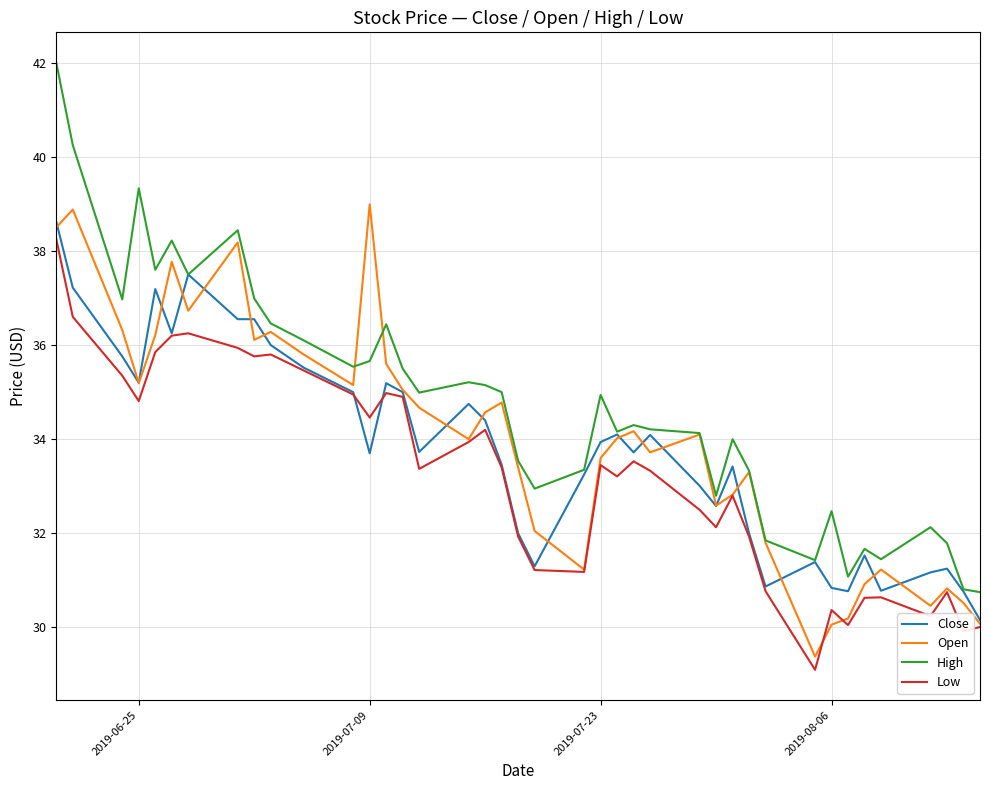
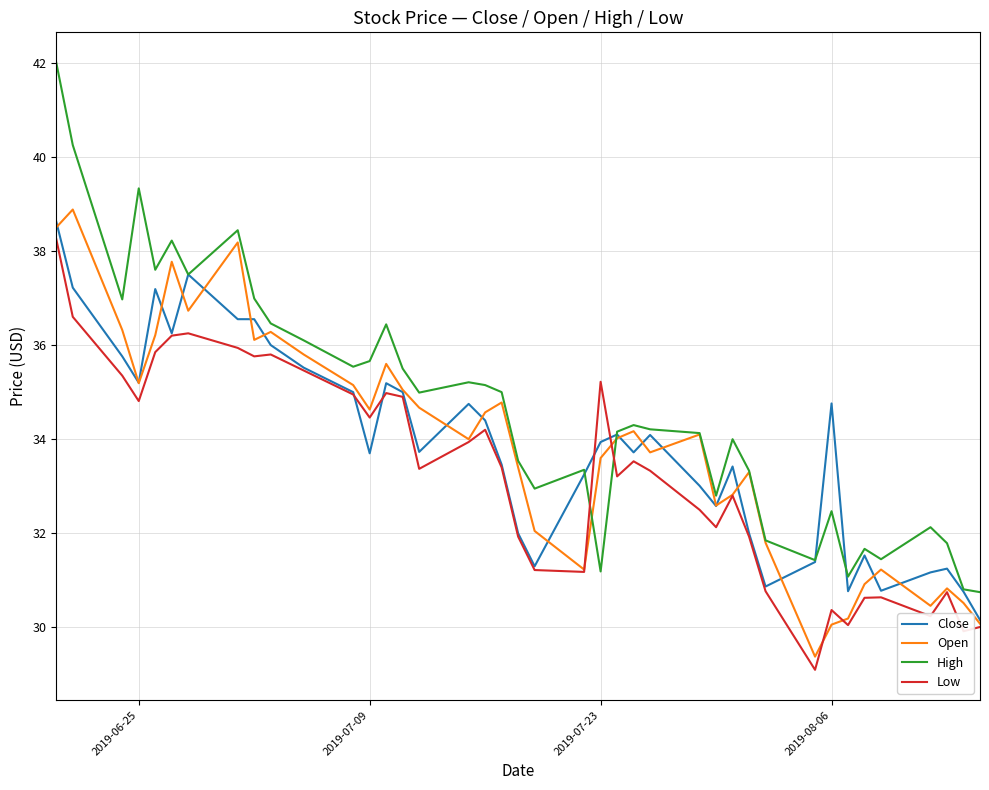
  {
    "Close": {
      "2019-07-09": 33.7,
      "2019-07-23": 33.9,
-     "2019-08-06": 30.8
+     "2019-08-06": 34.8
    },
    "Open": {
-     "2019-07-09": 39.0,
+     "2019-07-09": 34.6,
      "2019-07-23": 33.6,
      "2019-08-06": 30.1
    },
    "High": {
      "2019-06-25": 39.3,
      "2019-07-09": 35.7,
-     "2019-07-23": 34.9,
+     "2019-07-23": 31.2,
      "2019-08-06": 32.5
    },
    "Low": {
      "2019-06-25": 34.8,
      "2019-07-09": 34.5,
-     "2019-07-23": 33.5,
+     "2019-07-23": 35.2,
      "2019-08-06": 30.4
    }
  }
